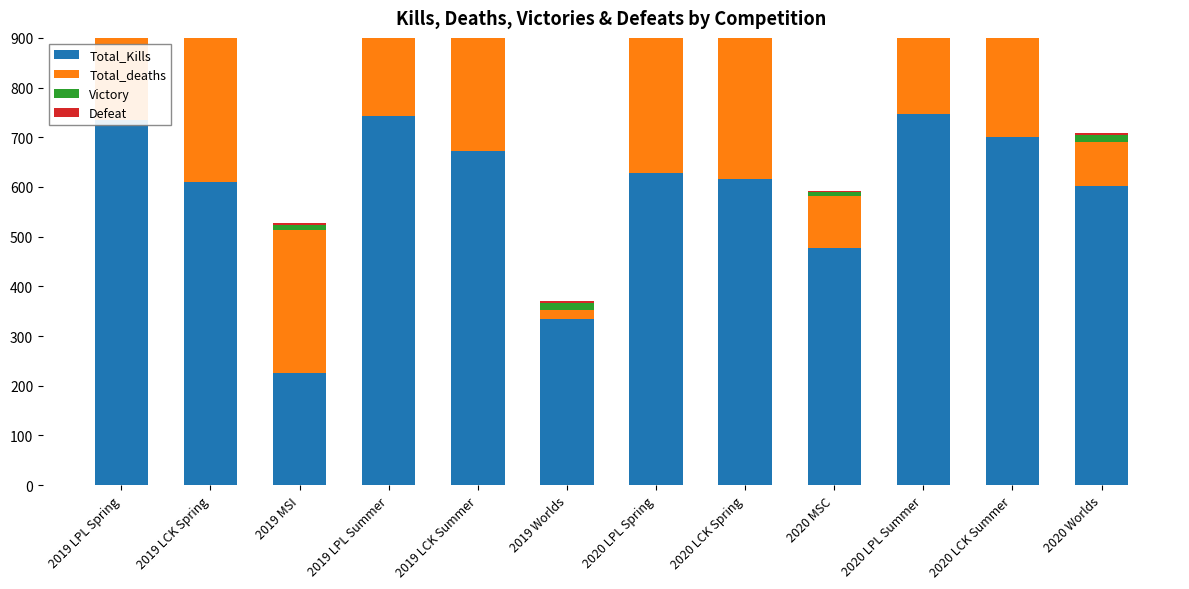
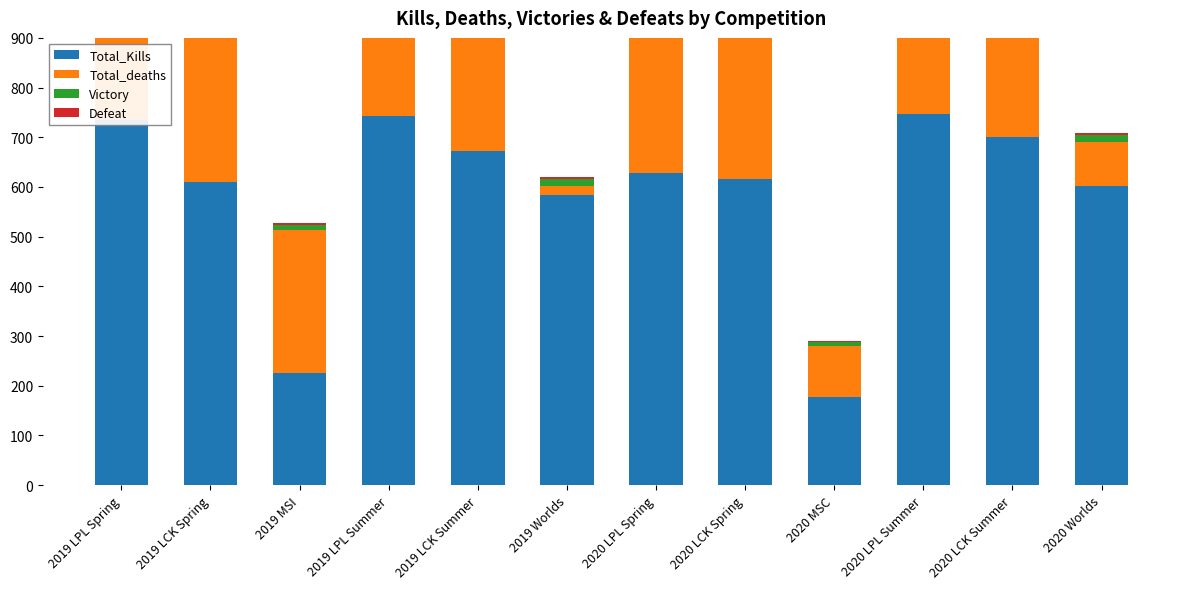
  {
    "Total_Kills": {
      "2019 LCK Spring": 610,
      "2019 MSI": 230,
      "2019 LPL Summer": 740,
      "2019 LCK Summer": 670,
-     "2019 Worlds": 340,
+     "2019 Worlds": 580,
      "2020 LPL Spring": 630,
      "2020 LCK Spring": 620,
-     "2020 MSC": 480,
+     "2020 MSC": 180,
      "2020 LPL Summer": 750,
      "2020 LCK Summer": 700,
      "2020 Worlds": 600
    },
    "Total_deaths": {
      "2019 MSI": 290,
      "2019 Worlds": 20,
      "2020 MSC": 100,
      "2020 Worlds": 90
    },
    "Victory": {
      "2019 MSI": 10,
      "2019 Worlds": 10,
      "2020 MSC": 10,
      "2020 Worlds": 10
    }
  }
